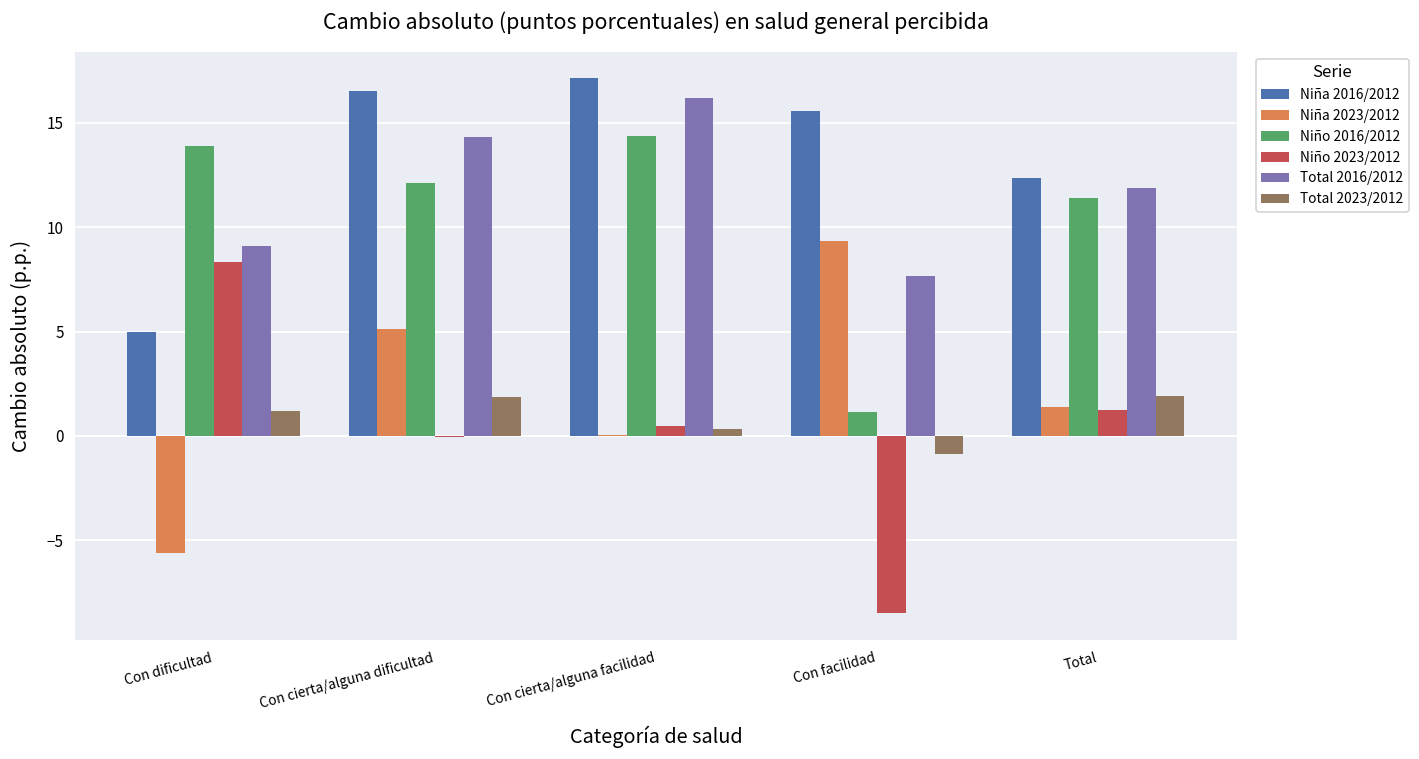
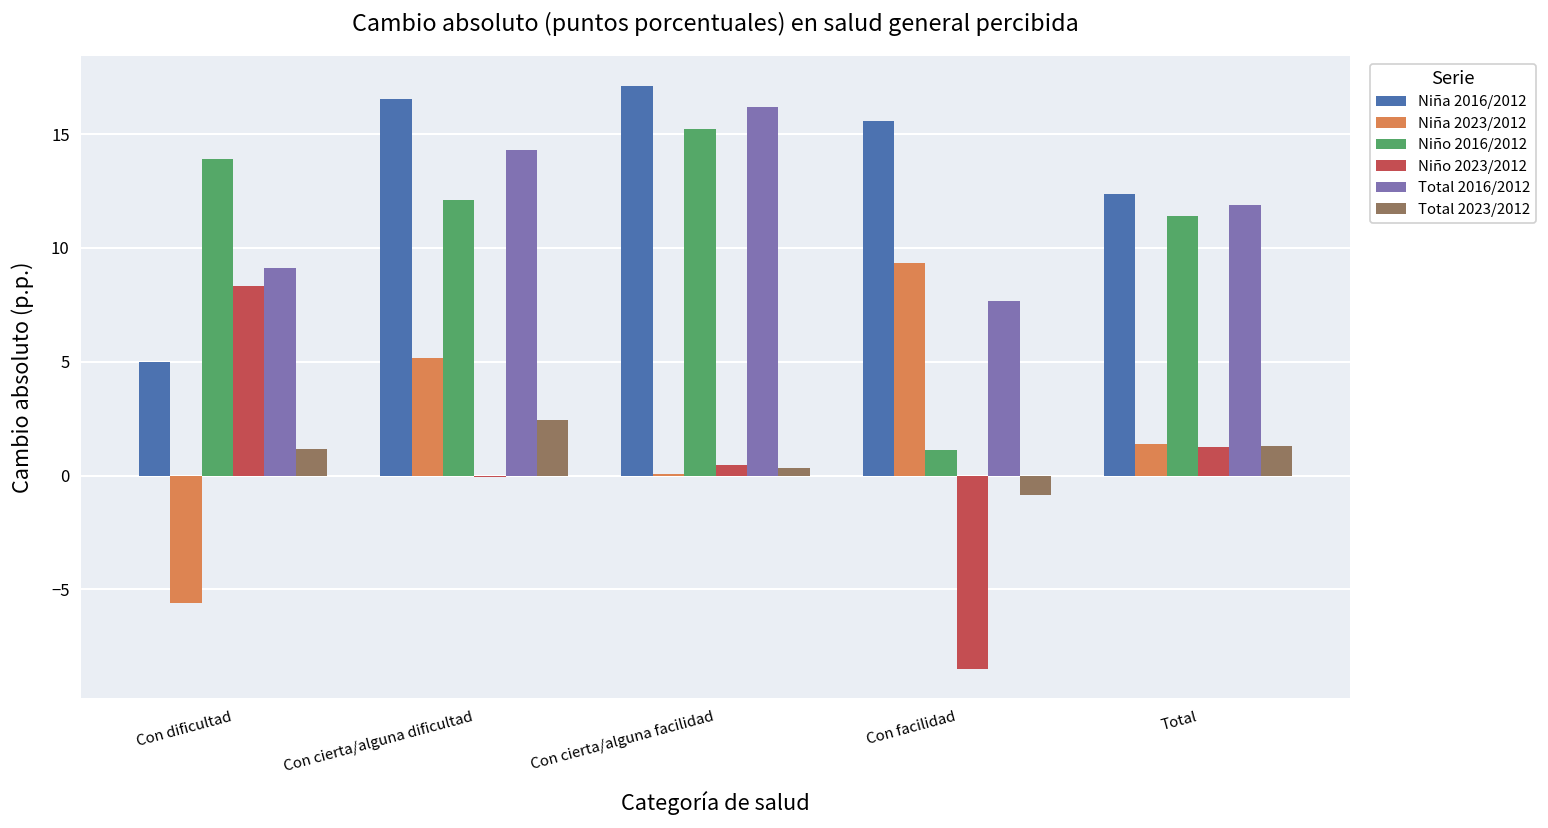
  {
    "Niño 2016/2012": {
      "Con dificultad": 13.9,
      "Con cierta/alguna dificultad": 12.1,
-     "Con cierta/alguna facilidad": 14.3,
+     "Con cierta/alguna facilidad": 15.2,
      "Con facilidad": 1.1,
      "Total": 11.4
    },
    "Total 2023/2012": {
      "Con dificultad": 1.2,
-     "Con cierta/alguna dificultad": 1.9,
+     "Con cierta/alguna dificultad": 2.5,
      "Con cierta/alguna facilidad": 0.3,
      "Con facilidad": -0.9,
-     "Total": 1.9
+     "Total": 1.3
    }
  }
